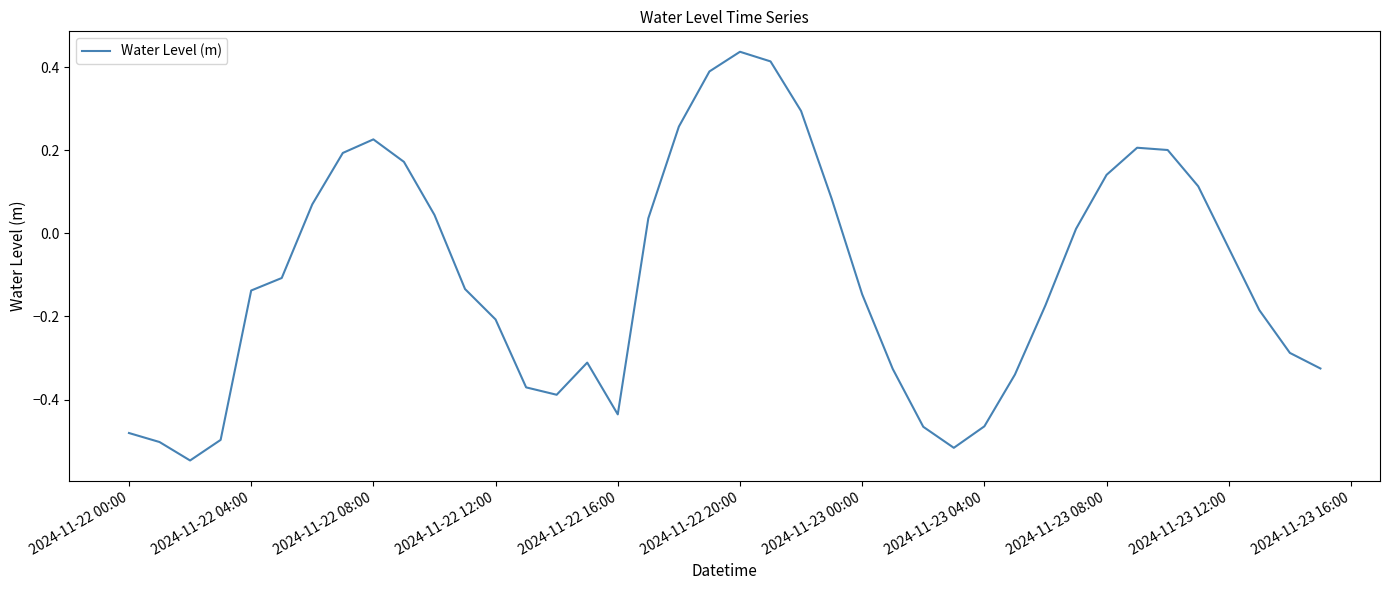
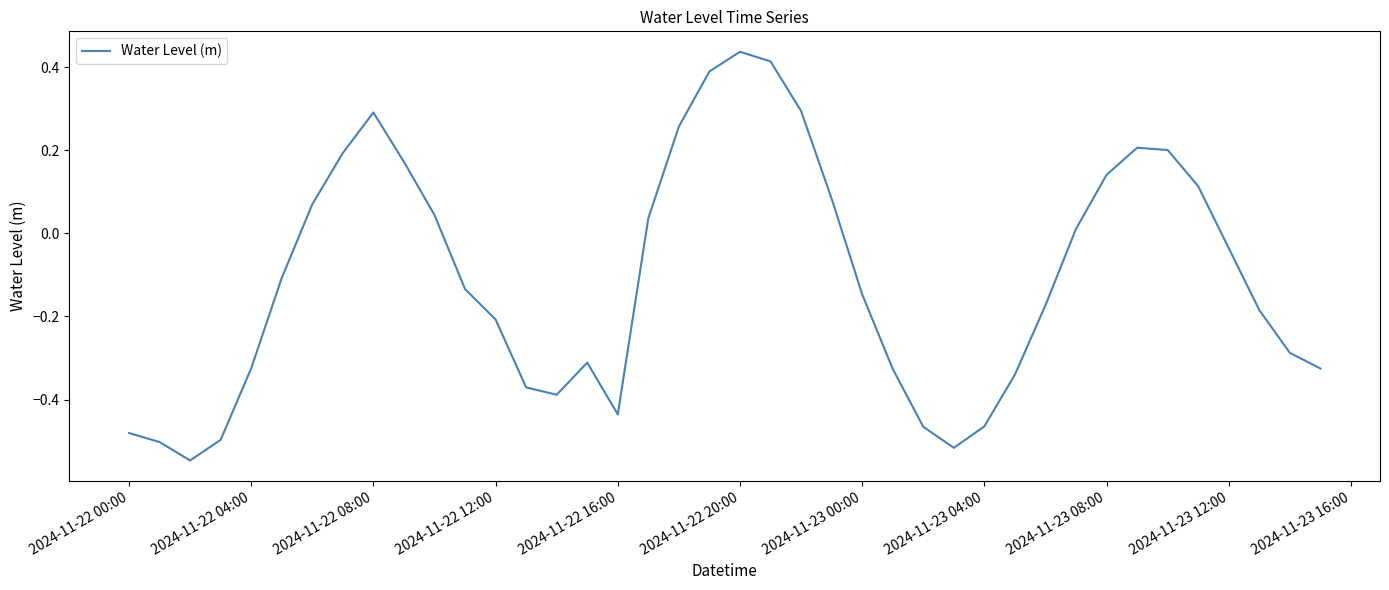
  {
    "2024-11-22 00:00": -0.48,
-   "2024-11-22 04:00": -0.14,
-   "2024-11-22 08:00": 0.23,
+   "2024-11-22 04:00": -0.33,
+   "2024-11-22 08:00": 0.29,
    "2024-11-22 12:00": -0.21,
    "2024-11-22 16:00": -0.44,
    "2024-11-22 20:00": 0.44,
    "2024-11-23 00:00": -0.15,
    "2024-11-23 04:00": -0.46,
    "2024-11-23 08:00": 0.14,
    "2024-11-23 12:00": -0.04
  }
